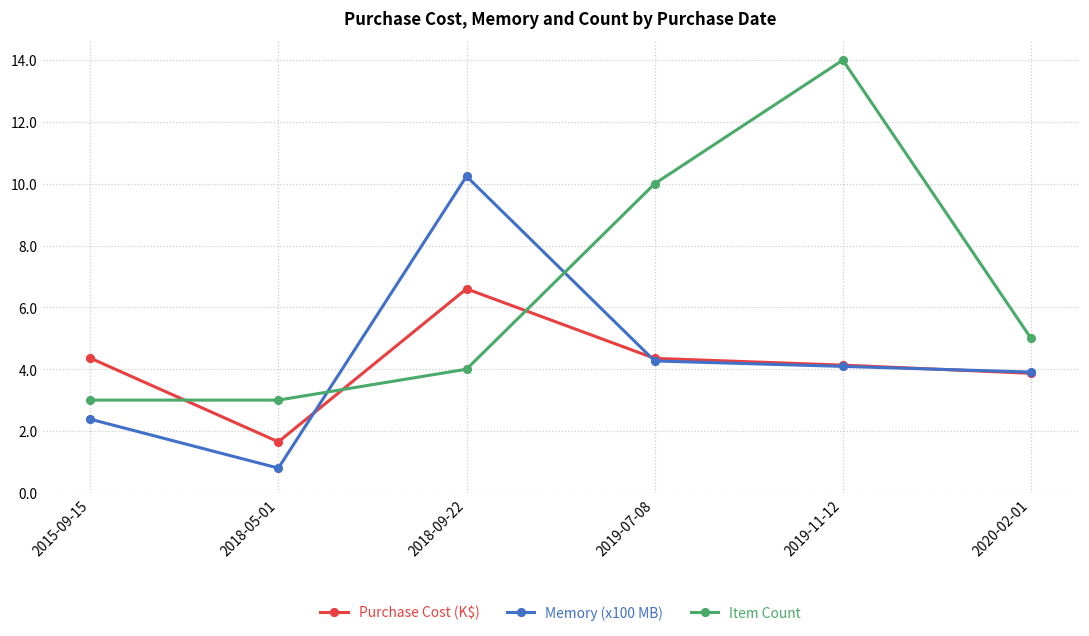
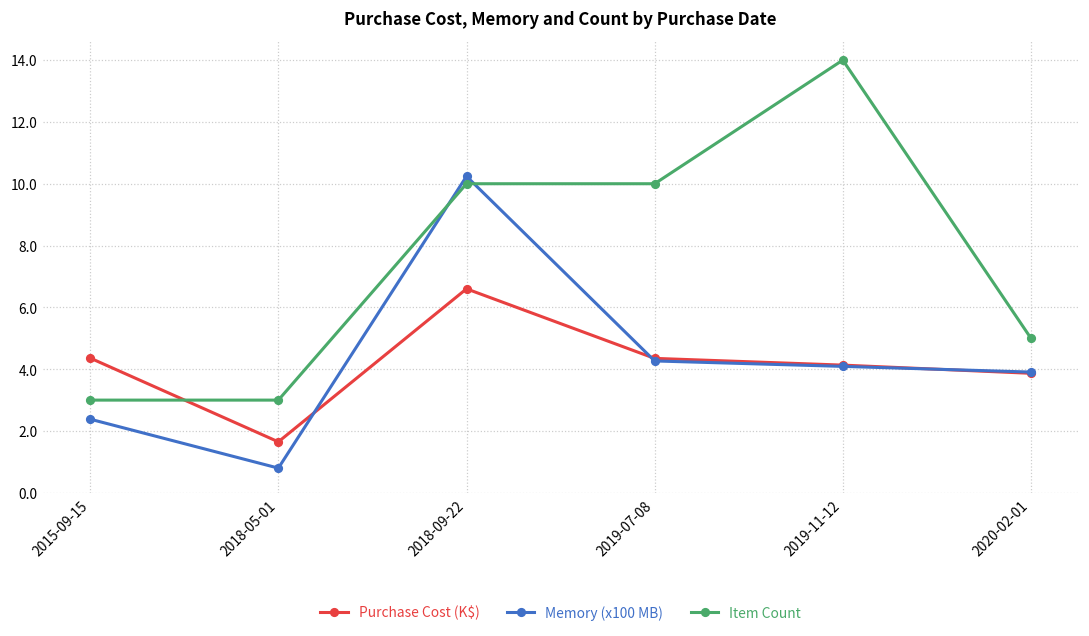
  {
    "Purchase Cost (K$)": {
      "2015-09-15": 4.4,
      "2018-05-01": 1.7,
      "2018-09-22": 6.6
    },
    "Memory (x100 MB)": {
      "2015-09-15": 2.4,
      "2018-05-01": 0.8,
      "2018-09-22": 10.2
    },
    "Item Count": {
      "2015-09-15": 3,
      "2018-05-01": 3,
-     "2018-09-22": 4,
+     "2018-09-22": 10,
      "2019-07-08": 10,
      "2019-11-12": 14,
      "2020-02-01": 5
    }
  }
